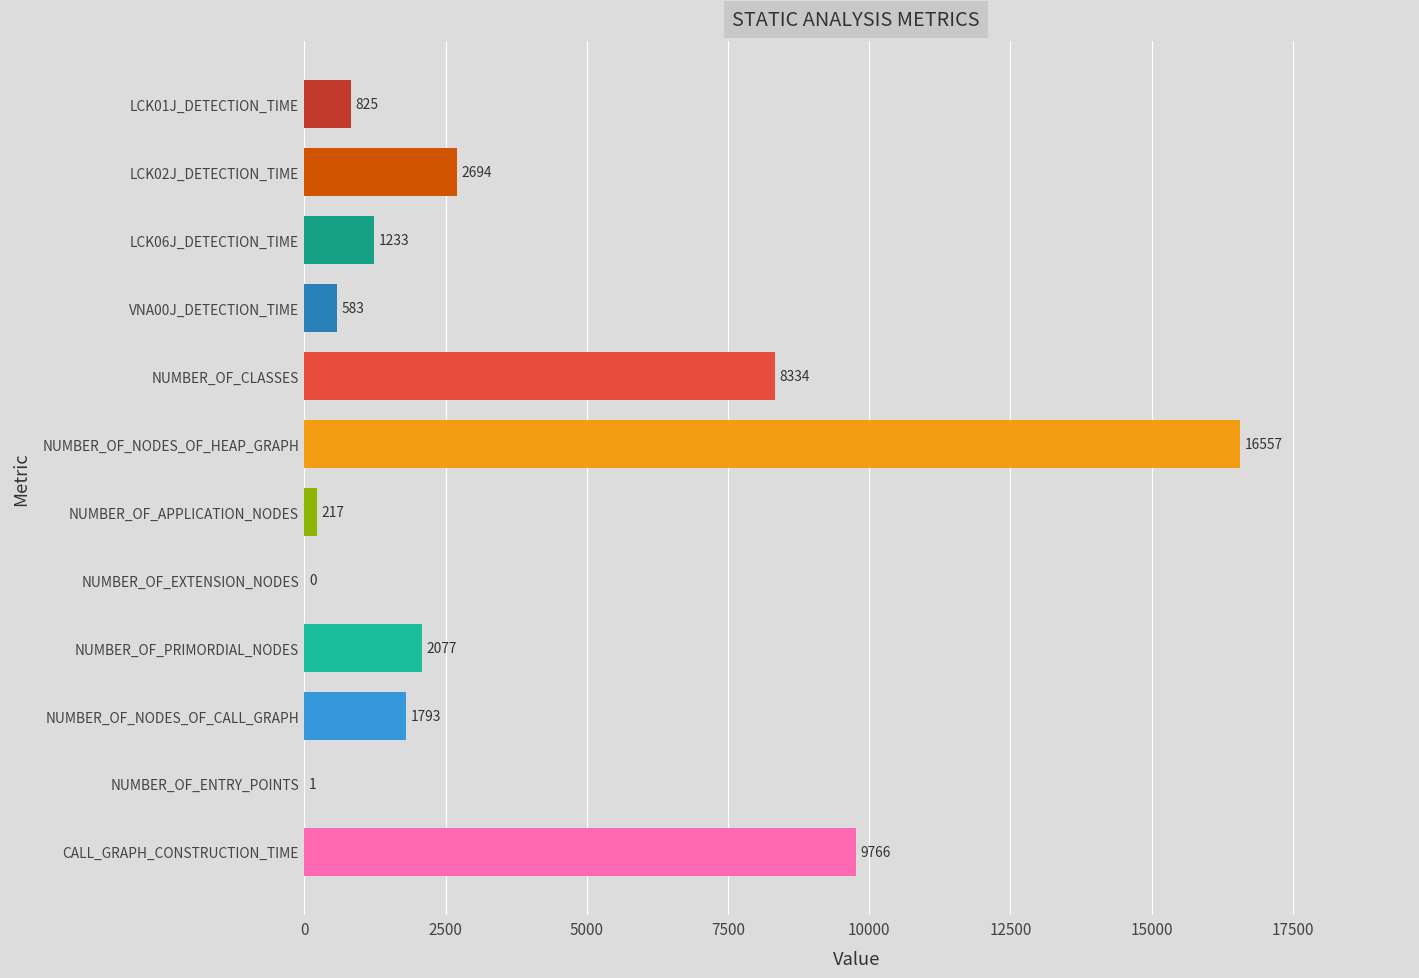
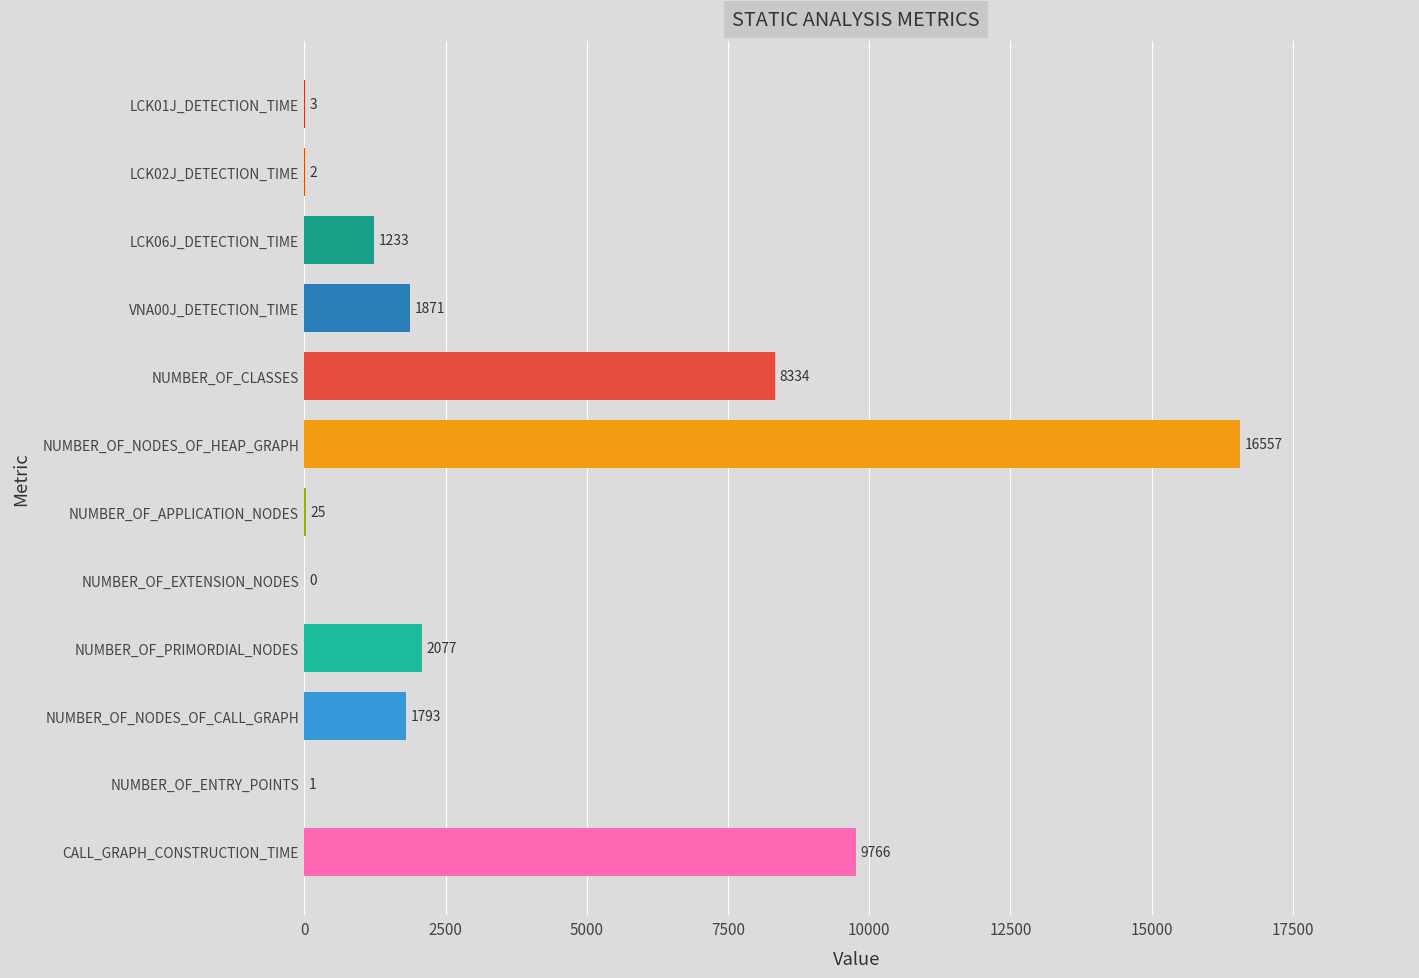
  {
-   "LCK01J_DETECTION_TIME": 825,
-   "LCK02J_DETECTION_TIME": 2694,
+   "LCK01J_DETECTION_TIME": 3,
+   "LCK02J_DETECTION_TIME": 2,
    "LCK06J_DETECTION_TIME": 1233,
-   "VNA00J_DETECTION_TIME": 583,
+   "VNA00J_DETECTION_TIME": 1871,
    "NUMBER_OF_CLASSES": 8334,
    "NUMBER_OF_NODES_OF_HEAP_GRAPH": 16557,
-   "NUMBER_OF_APPLICATION_NODES": 217,
+   "NUMBER_OF_APPLICATION_NODES": 25,
    "NUMBER_OF_EXTENSION_NODES": 0,
    "NUMBER_OF_PRIMORDIAL_NODES": 2077,
    "NUMBER_OF_NODES_OF_CALL_GRAPH": 1793,
    "NUMBER_OF_ENTRY_POINTS": 1,
    "CALL_GRAPH_CONSTRUCTION_TIME": 9766
  }
